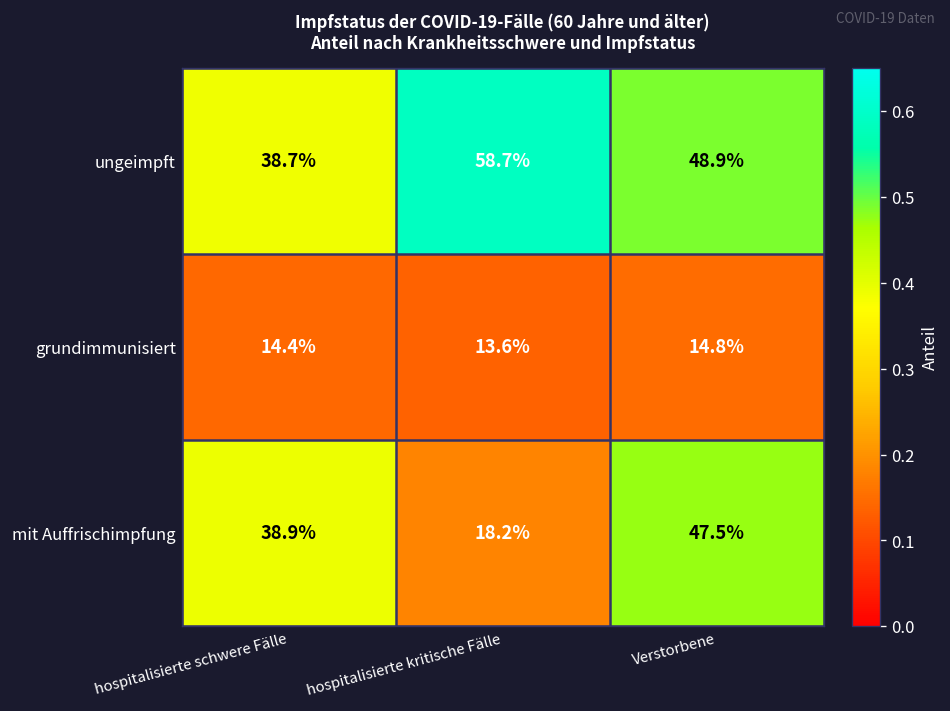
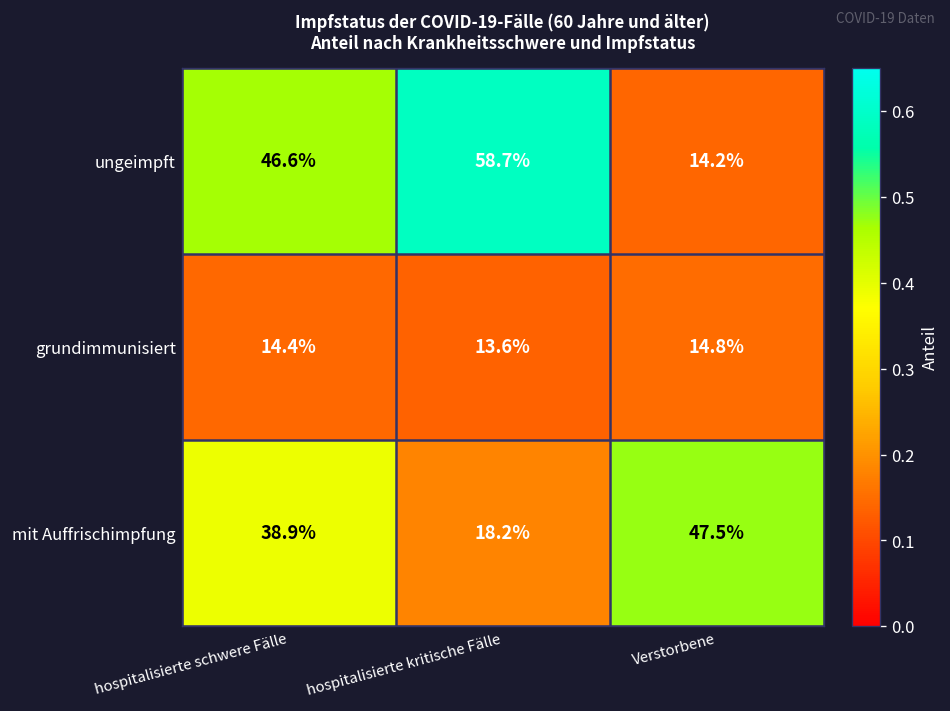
  {
    "ungeimpft": {
-     "hospitalisierte schwere Fälle": "38.7%",
+     "hospitalisierte schwere Fälle": "46.6%",
      "hospitalisierte kritische Fälle": "58.7%",
-     "Verstorbene": "48.9%"
+     "Verstorbene": "14.2%"
    },
    "grundimmunisiert": {
      "hospitalisierte schwere Fälle": "14.4%",
      "hospitalisierte kritische Fälle": "13.6%",
      "Verstorbene": "14.8%"
    },
    "mit Auffrischimpfung": {
      "hospitalisierte schwere Fälle": "38.9%",
      "hospitalisierte kritische Fälle": "18.2%",
      "Verstorbene": "47.5%"
    }
  }
